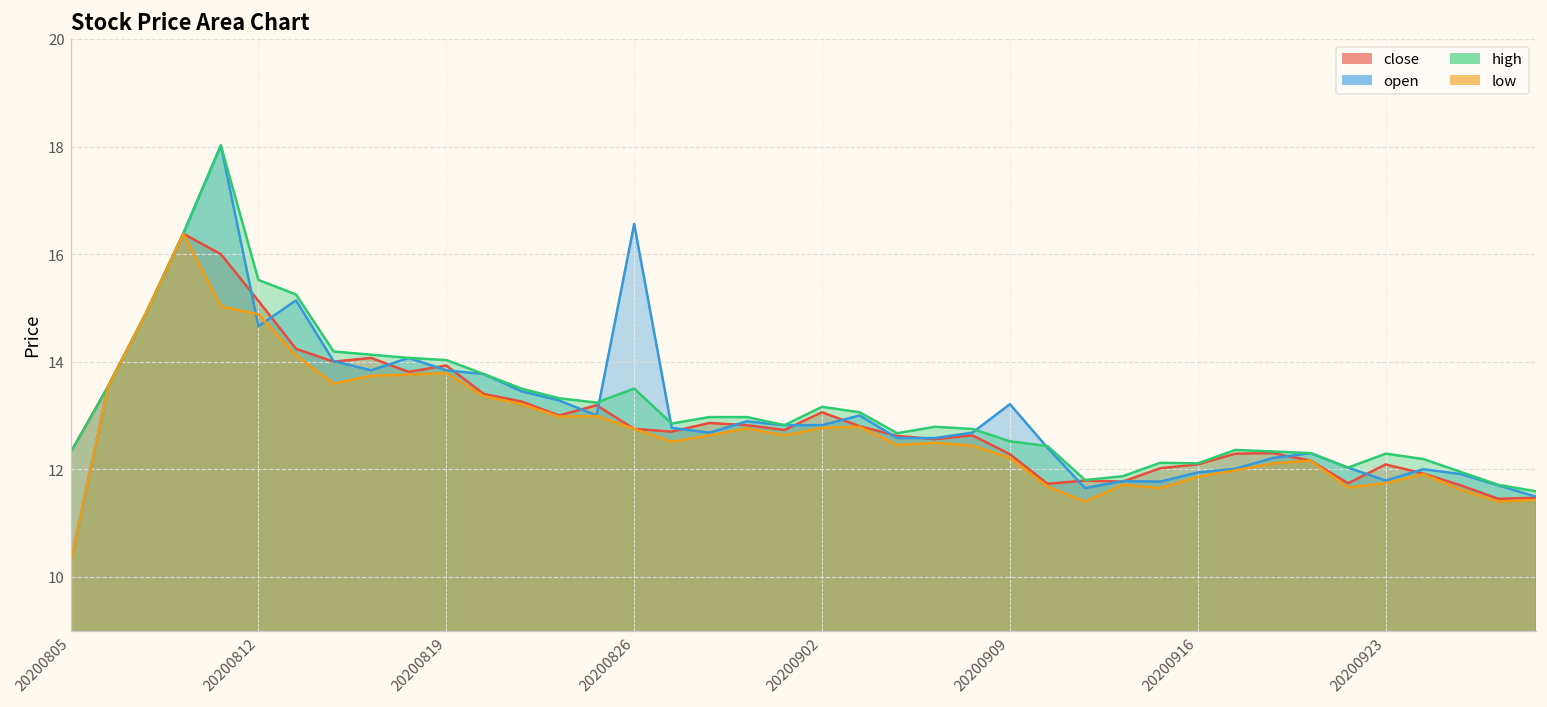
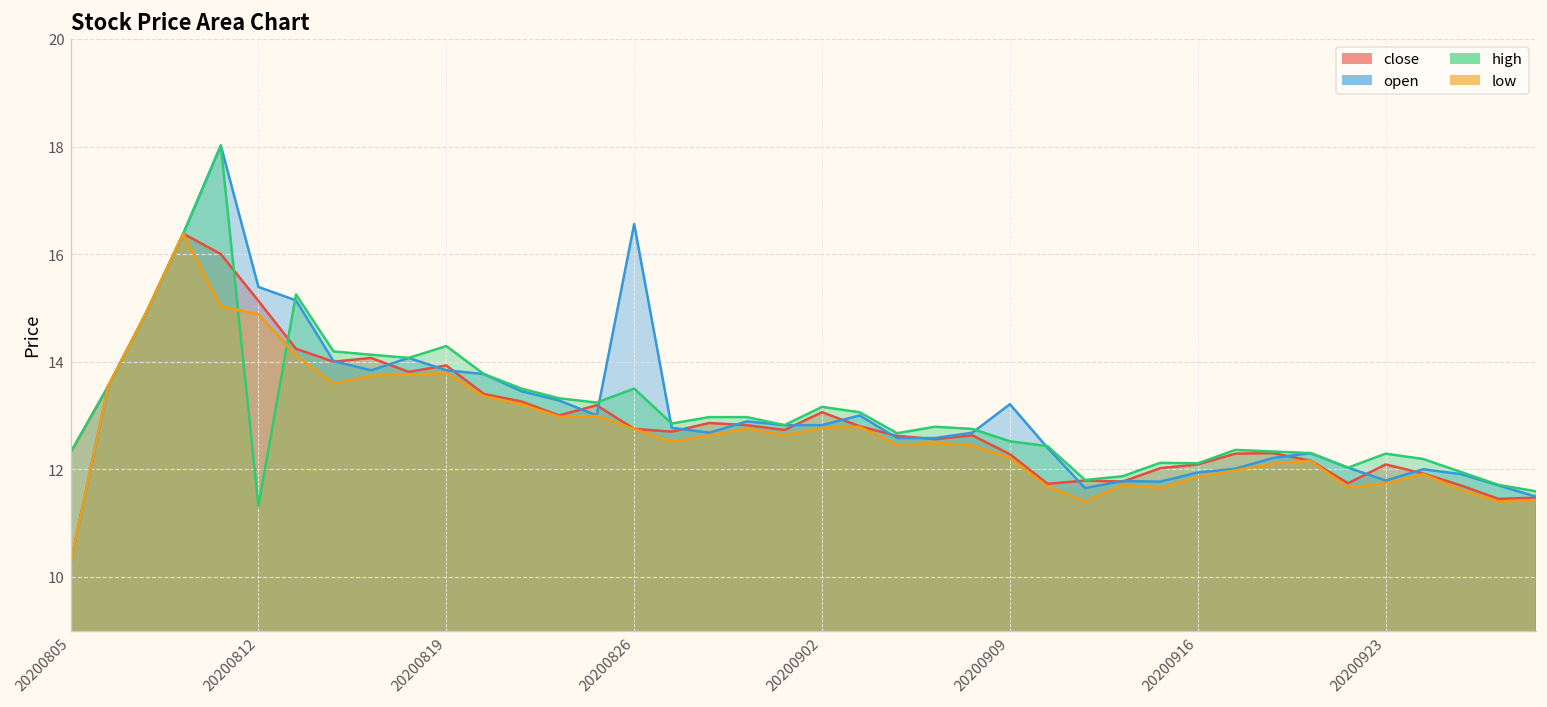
  {
    "open": {
-     "20200812": 14.7,
+     "20200812": 15.4,
      "20200826": 16.6,
      "20200909": 13.2,
      "20200916": 11.9
    },
    "high": {
-     "20200812": 15.5,
-     "20200819": 14.0,
+     "20200812": 11.3,
+     "20200819": 14.3,
      "20200826": 13.5,
      "20200902": 13.2,
      "20200909": 12.5,
      "20200923": 12.3
    }
  }
